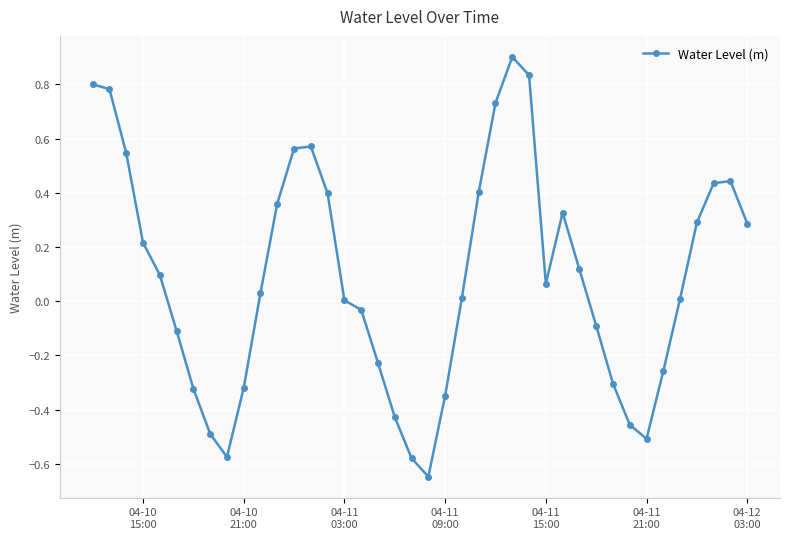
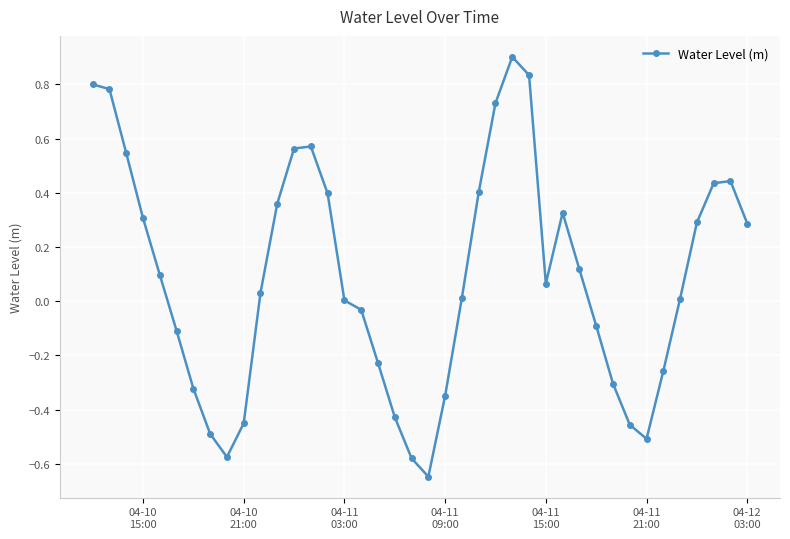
  {
-   "04-10 15:00": 0.22,
-   "04-10 21:00": -0.32,
+   "04-10 15:00": 0.31,
+   "04-10 21:00": -0.45,
    "04-11 03:00": 0.00,
    "04-11 09:00": -0.35,
    "04-11 15:00": 0.06,
    "04-11 21:00": -0.51,
    "04-12 03:00": 0.29
  }
